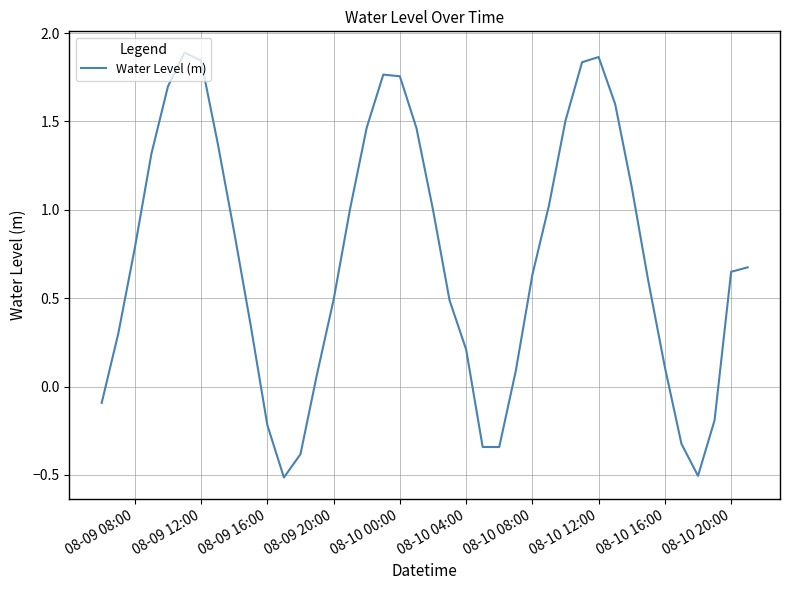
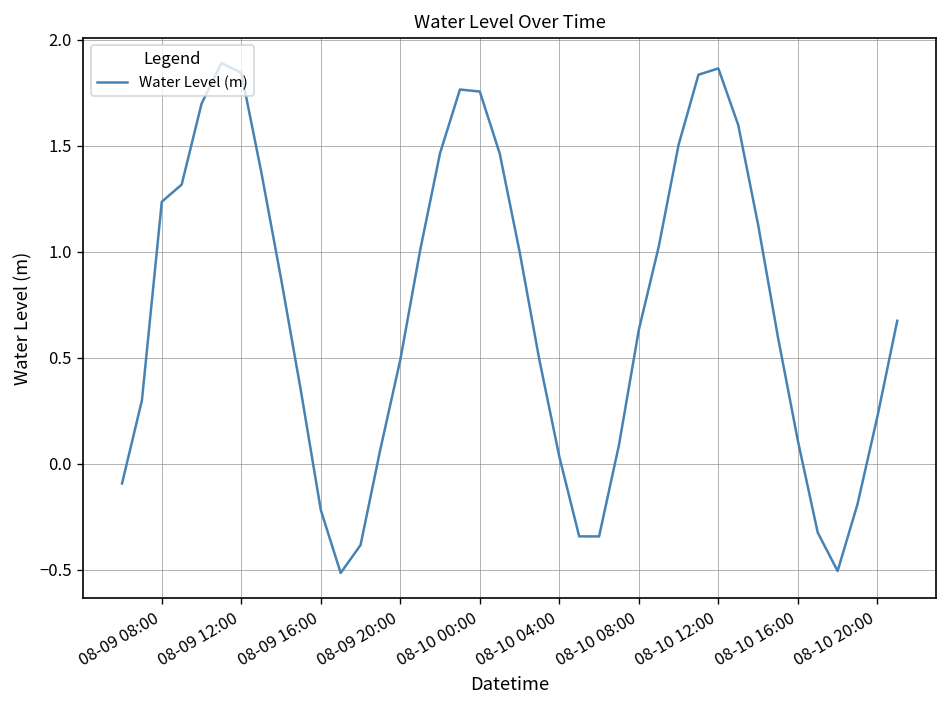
  {
-   "08-09 08:00": 0.78,
+   "08-09 08:00": 1.24,
    "08-09 16:00": -0.22,
    "08-09 20:00": 0.49,
    "08-10 00:00": 1.76,
-   "08-10 04:00": 0.21,
+   "08-10 04:00": 0.03,
    "08-10 08:00": 0.63,
    "08-10 12:00": 1.86,
    "08-10 16:00": 0.11,
-   "08-10 20:00": 0.65
+   "08-10 20:00": 0.22
  }
